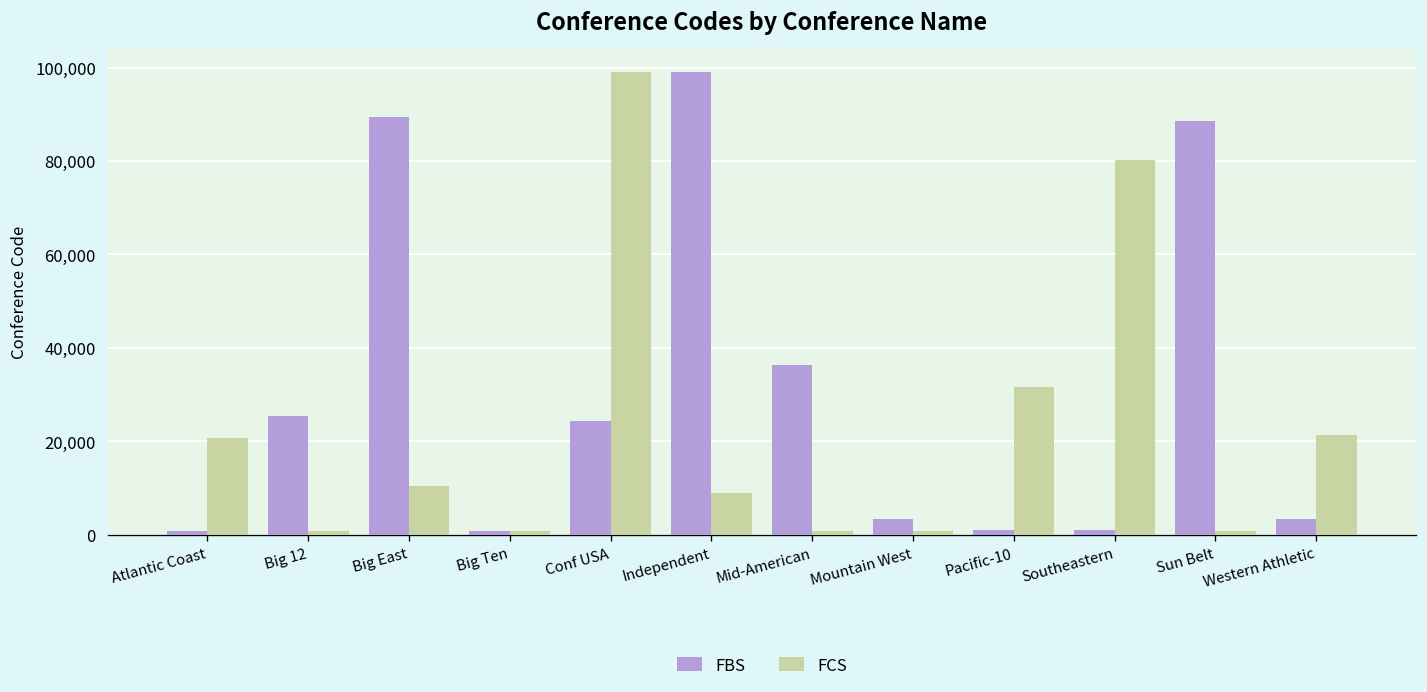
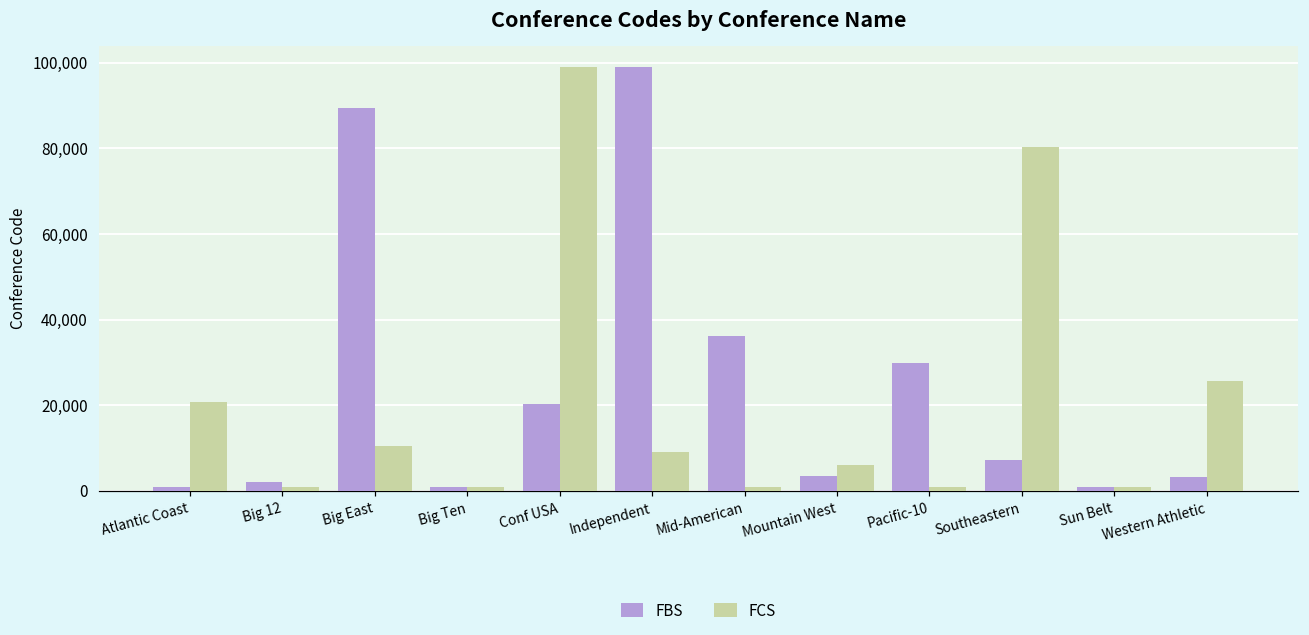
  {
    "FBS": {
      "Atlantic Coast": "1,000",
-     "Big 12": "25,000",
+     "Big 12": "2,000",
      "Big East": "90,000",
      "Big Ten": "1,000",
-     "Conf USA": "24,000",
+     "Conf USA": "20,000",
      "Independent": "99,000",
      "Mid-American": "36,000",
      "Mountain West": "3,000",
-     "Pacific-10": "1,000",
-     "Southeastern": "1,000",
-     "Sun Belt": "89,000",
+     "Pacific-10": "30,000",
+     "Southeastern": "7,000",
+     "Sun Belt": "1,000",
      "Western Athletic": "3,000"
    },
    "FCS": {
      "Atlantic Coast": "21,000",
      "Big 12": "1,000",
      "Big East": "11,000",
      "Big Ten": "1,000",
      "Conf USA": "99,000",
      "Independent": "9,000",
      "Mid-American": "1,000",
-     "Mountain West": "1,000",
-     "Pacific-10": "32,000",
+     "Mountain West": "6,000",
+     "Pacific-10": "1,000",
      "Southeastern": "80,000",
      "Sun Belt": "1,000",
-     "Western Athletic": "21,000"
+     "Western Athletic": "26,000"
    }
  }
